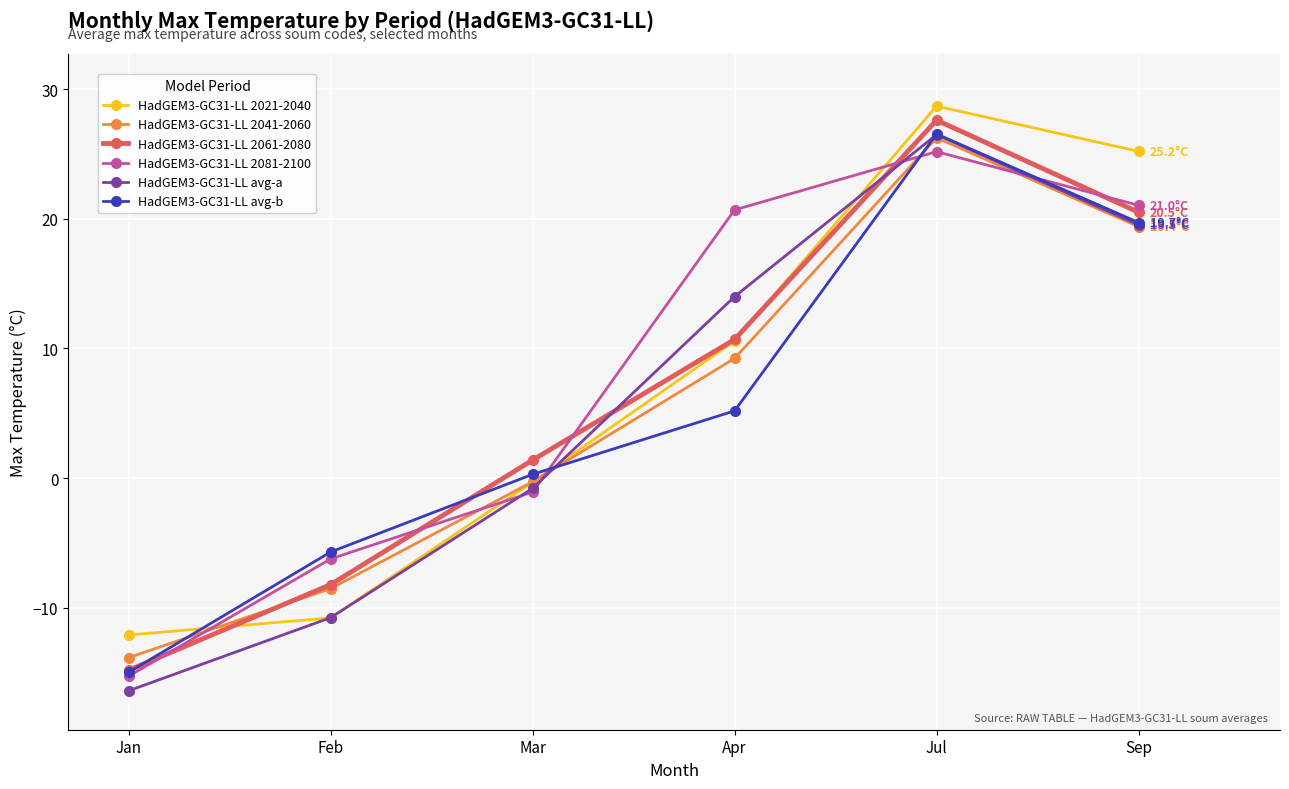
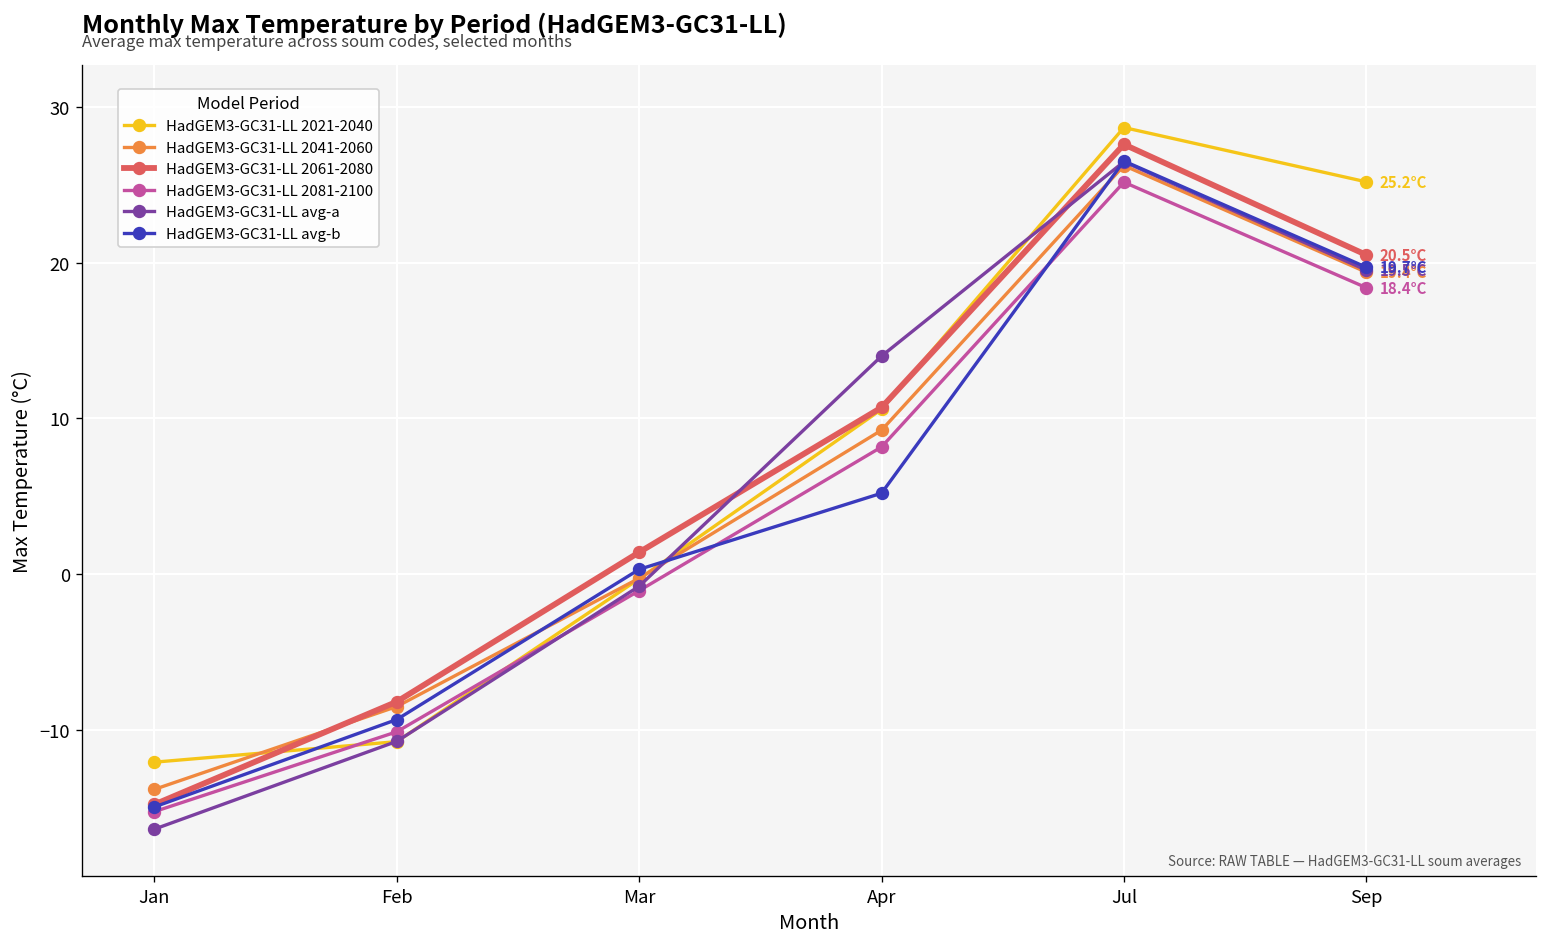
  {
    "HadGEM3-GC31-LL 2021-2040": {
      "Sep": "25.2°C"
    },
    "HadGEM3-GC31-LL 2081-2100": {
-     "Feb": "-6.2",
-     "Apr": "20.7",
-     "Sep": "21.0°C"
+     "Feb": "-10.1",
+     "Apr": "8.2",
+     "Sep": "18.4°C"
    },
    "HadGEM3-GC31-LL avg-a": {
      "Jan": "-16.4",
      "Mar": "-0.8",
      "Apr": "14.0"
    },
    "HadGEM3-GC31-LL avg-b": {
-     "Feb": "-5.7",
+     "Feb": "-9.3",
      "Mar": "0.3",
      "Apr": "5.2"
    }
  }
